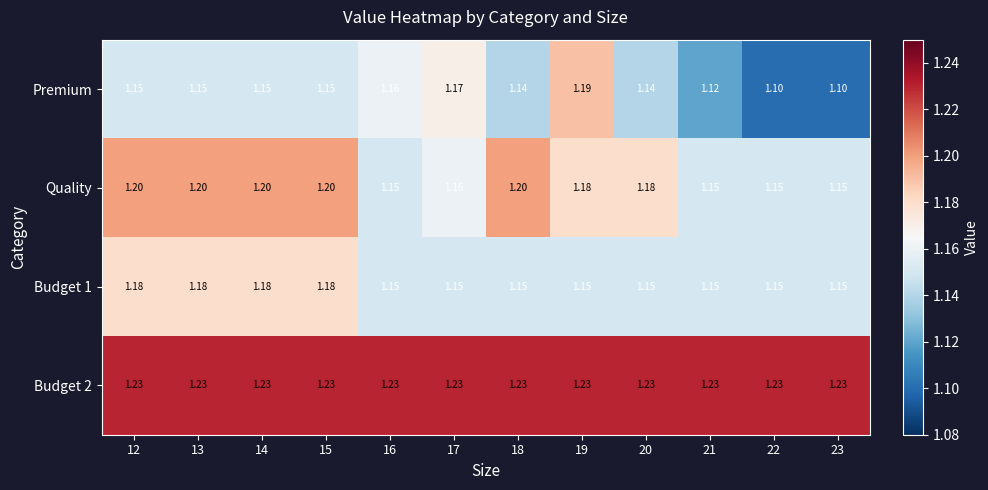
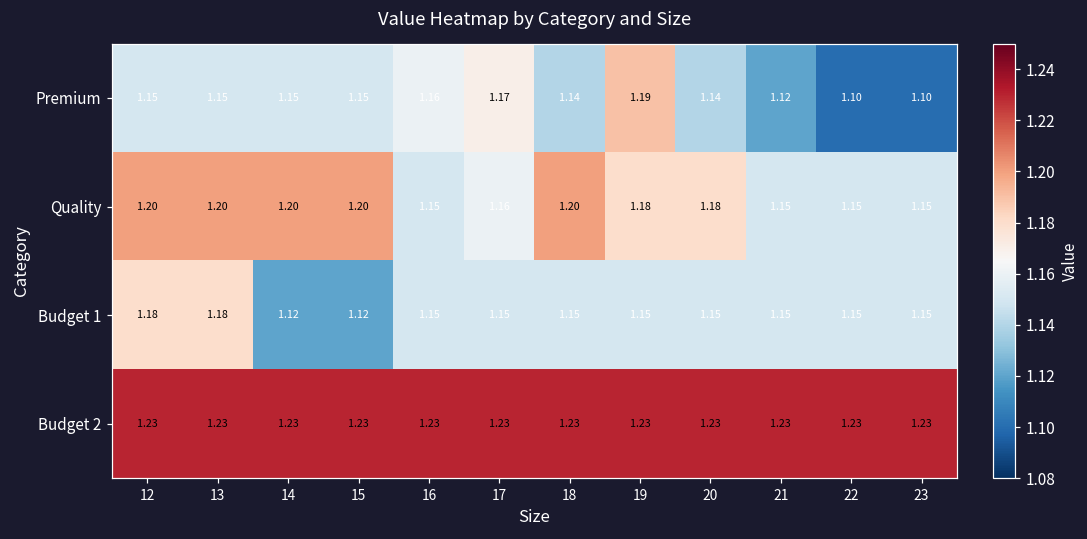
  {
    "Premium": {
      "17": 1.17,
      "18": 1.14,
      "19": 1.19,
      "20": 1.14,
      "21": 1.12,
      "22": 1.10,
      "23": 1.10
    },
    "Quality": {
      "12": 1.20,
      "13": 1.20,
      "14": 1.20,
      "15": 1.20,
      "18": 1.20,
      "19": 1.18,
      "20": 1.18
    },
    "Budget 1": {
      "12": 1.18,
      "13": 1.18,
-     "14": 1.18,
-     "15": 1.18
+     "14": 1.12,
+     "15": 1.12
    },
    "Budget 2": {
      "12": 1.23,
      "13": 1.23,
      "14": 1.23,
      "15": 1.23,
      "16": 1.23,
      "17": 1.23,
      "18": 1.23,
      "19": 1.23,
      "20": 1.23,
      "21": 1.23,
      "22": 1.23,
      "23": 1.23
    }
  }
